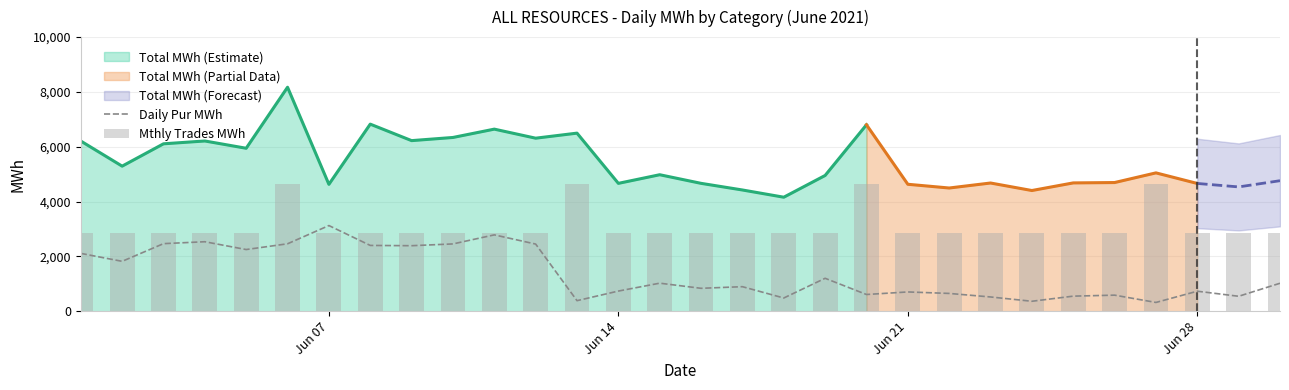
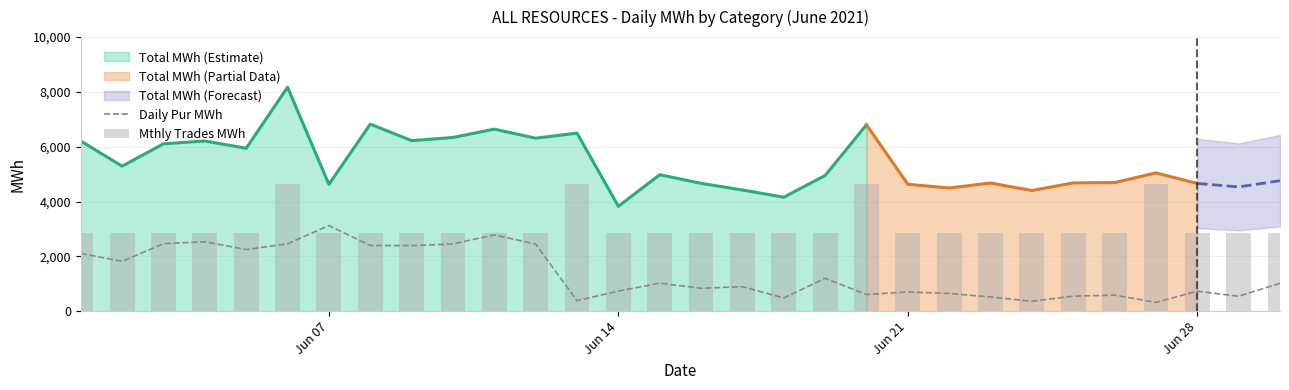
  {
    "Total MWh (Estimate)": {
      "Jun 07": "4,600",
-     "Jun 14": "4,700"
+     "Jun 14": "3,800"
    },
    "Total MWh (Partial Data)": {
      "Jun 21": "4,600"
    }
  }
